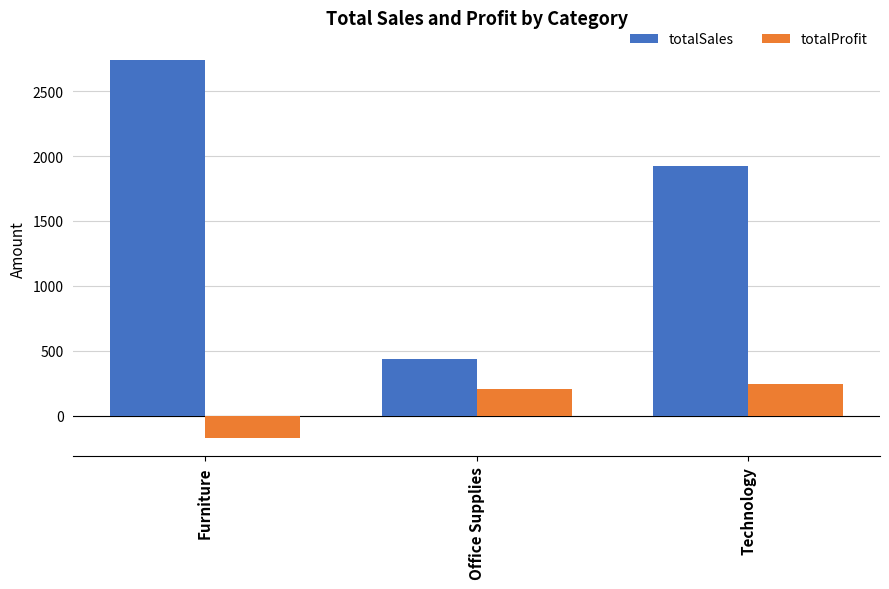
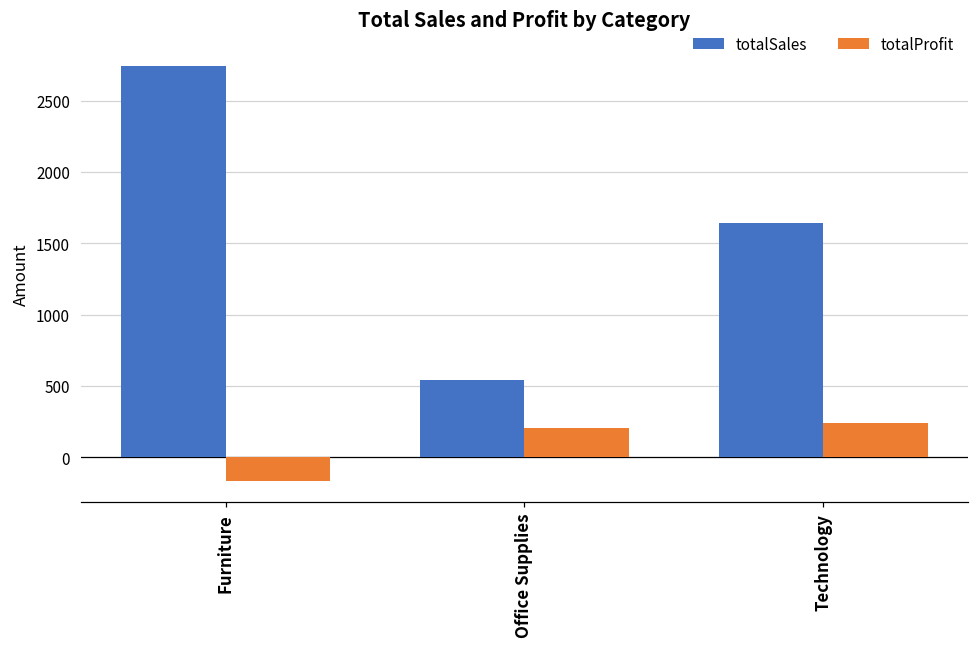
  {
    "totalSales": {
      "Furniture": 2740,
-     "Office Supplies": 440,
-     "Technology": 1930
+     "Office Supplies": 540,
+     "Technology": 1640
    },
    "totalProfit": {
      "Furniture": -170,
      "Office Supplies": 210,
      "Technology": 240
    }
  }
